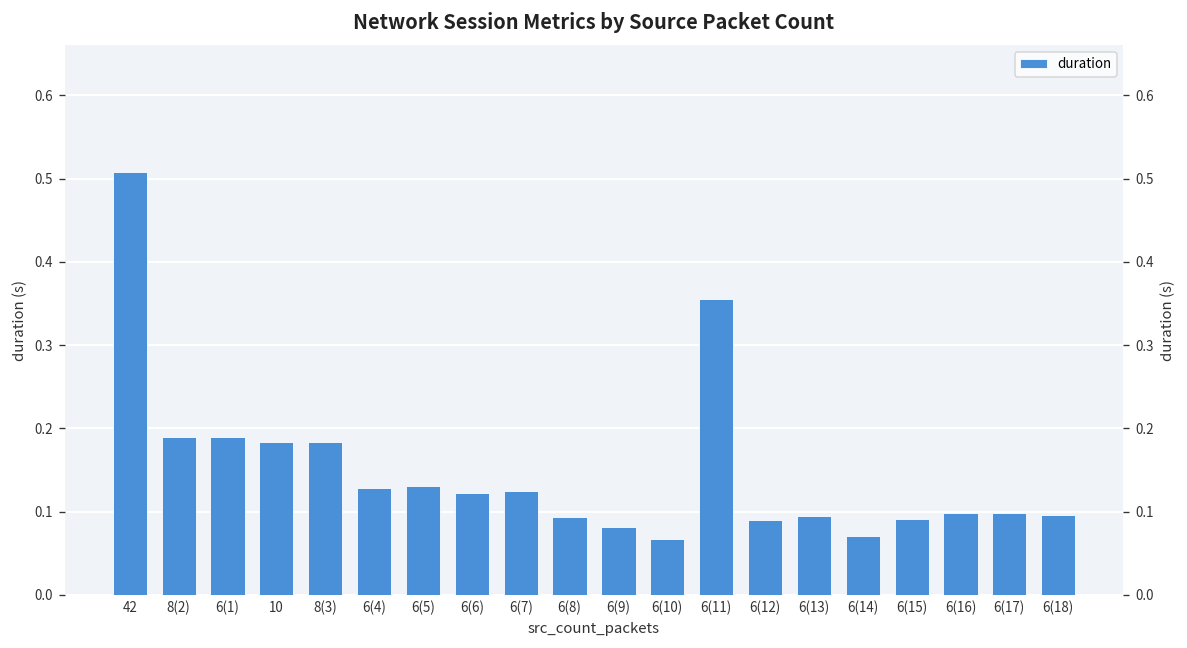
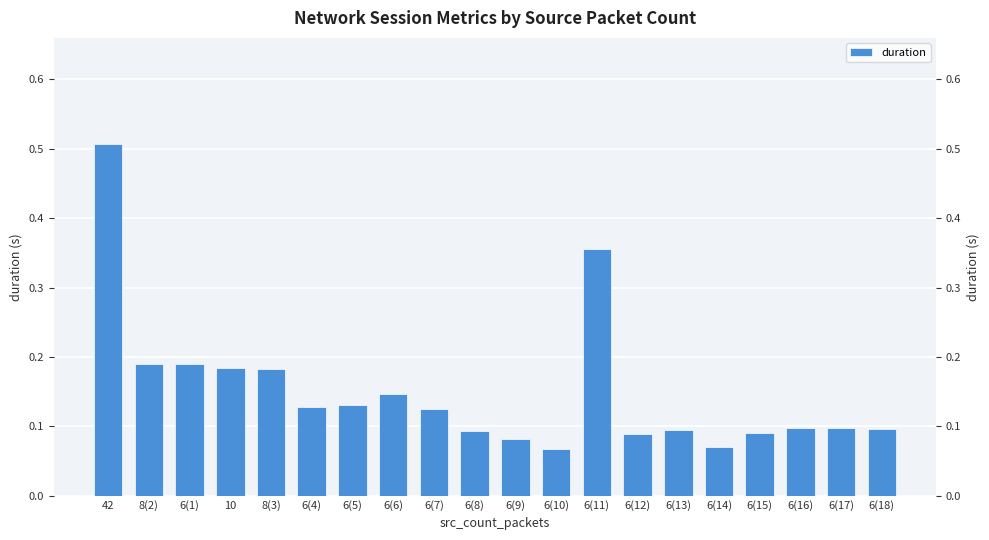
  {
    "42": 0.51,
    "8(2)": 0.19,
    "6(1)": 0.19,
    "10": 0.18,
    "8(3)": 0.18,
    "6(4)": 0.13,
    "6(5)": 0.13,
-   "6(6)": 0.12,
+   "6(6)": 0.15,
    "6(7)": 0.12,
    "6(8)": 0.09,
    "6(9)": 0.08,
    "6(10)": 0.07,
    "6(11)": 0.36,
    "6(12)": 0.09,
    "6(13)": 0.09,
    "6(14)": 0.07,
    "6(15)": 0.09,
    "6(16)": 0.10,
    "6(17)": 0.10,
    "6(18)": 0.10
  }
